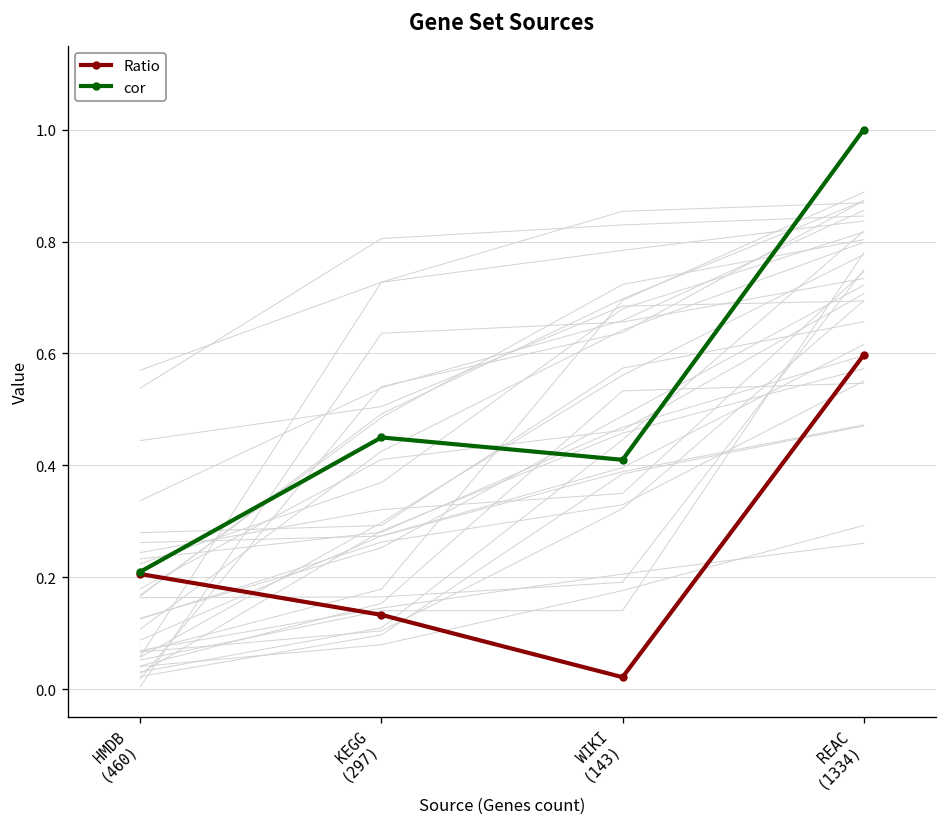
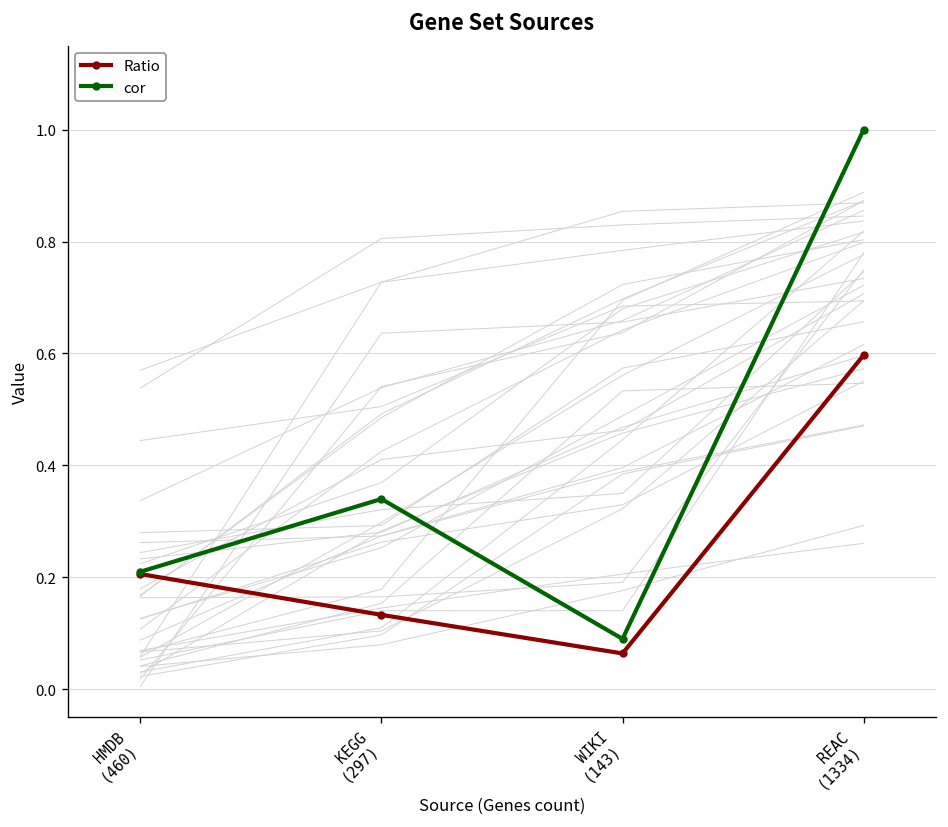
  {
    "Ratio": {
      "KEGG (297)": 0.13,
-     "WIKI (143)": 0.02
+     "WIKI (143)": 0.06
    },
    "cor": {
-     "KEGG (297)": 0.45,
-     "WIKI (143)": 0.41,
+     "KEGG (297)": 0.34,
+     "WIKI (143)": 0.09,
      "REAC (1334)": 1.00
    }
  }
